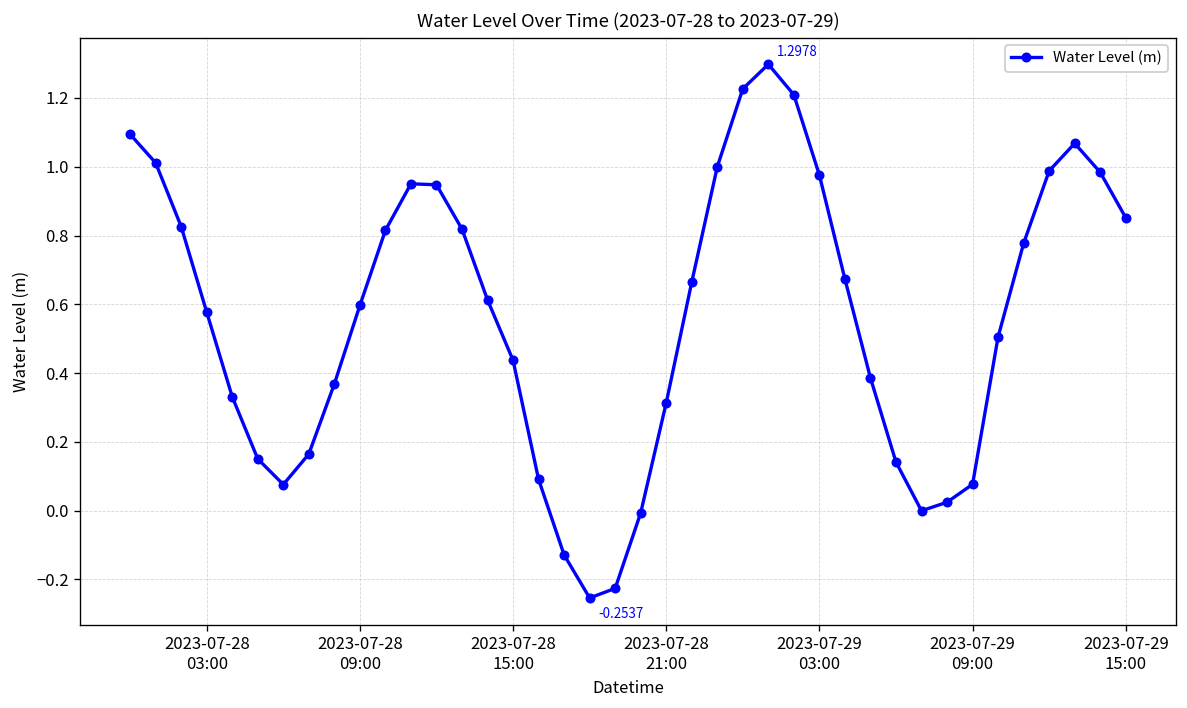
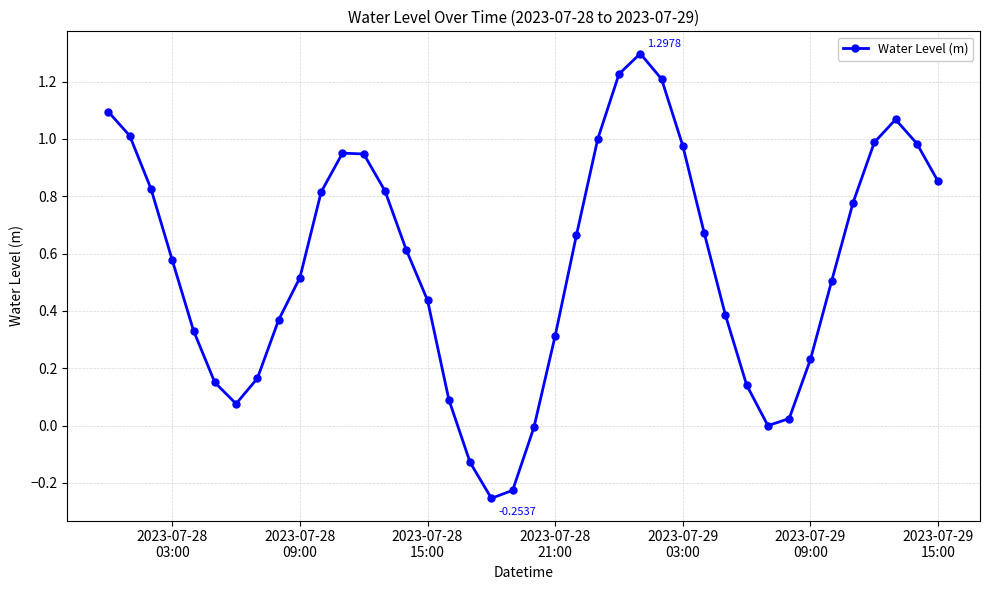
  {
    "2023-07-28 03:00": 0.58,
-   "2023-07-28 09:00": 0.60,
+   "2023-07-28 09:00": 0.52,
    "2023-07-28 15:00": 0.44,
    "2023-07-28 21:00": 0.31,
    "2023-07-29 03:00": 0.98,
-   "2023-07-29 09:00": 0.08,
+   "2023-07-29 09:00": 0.23,
    "2023-07-29 15:00": 0.85
  }
